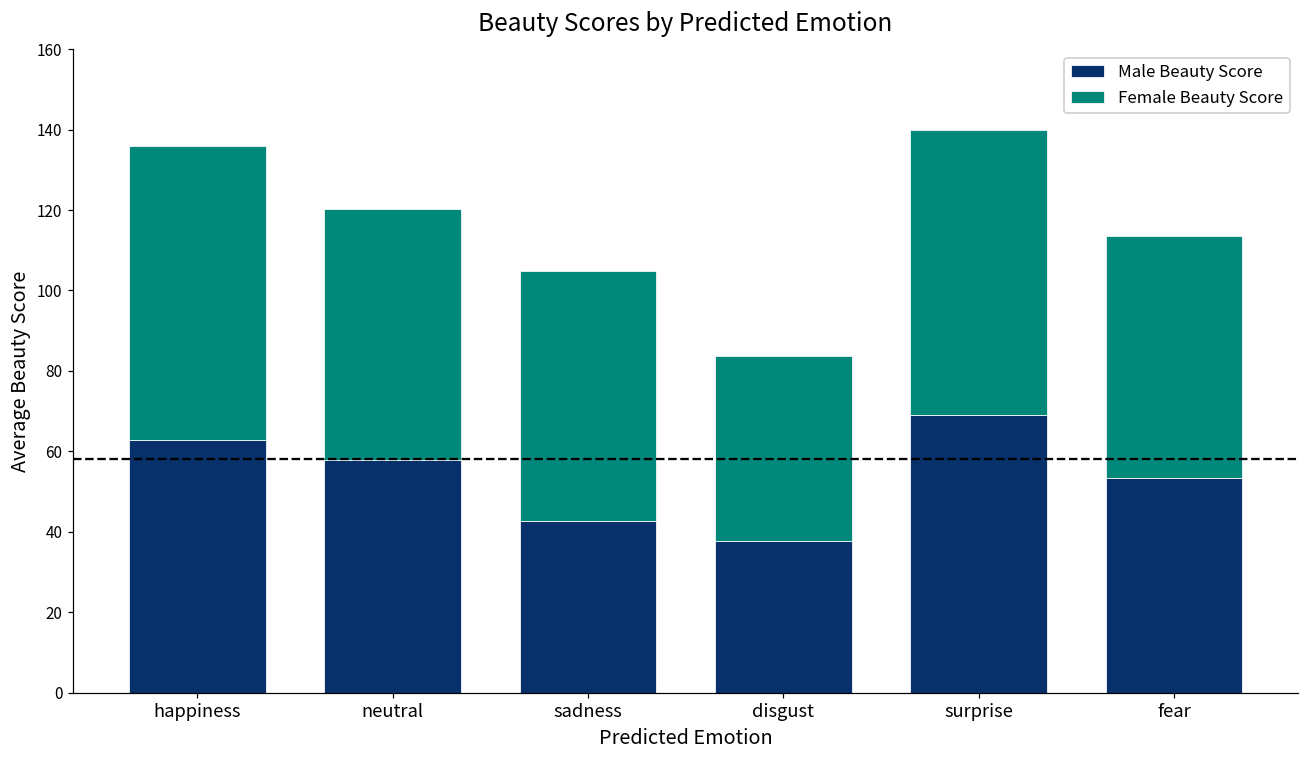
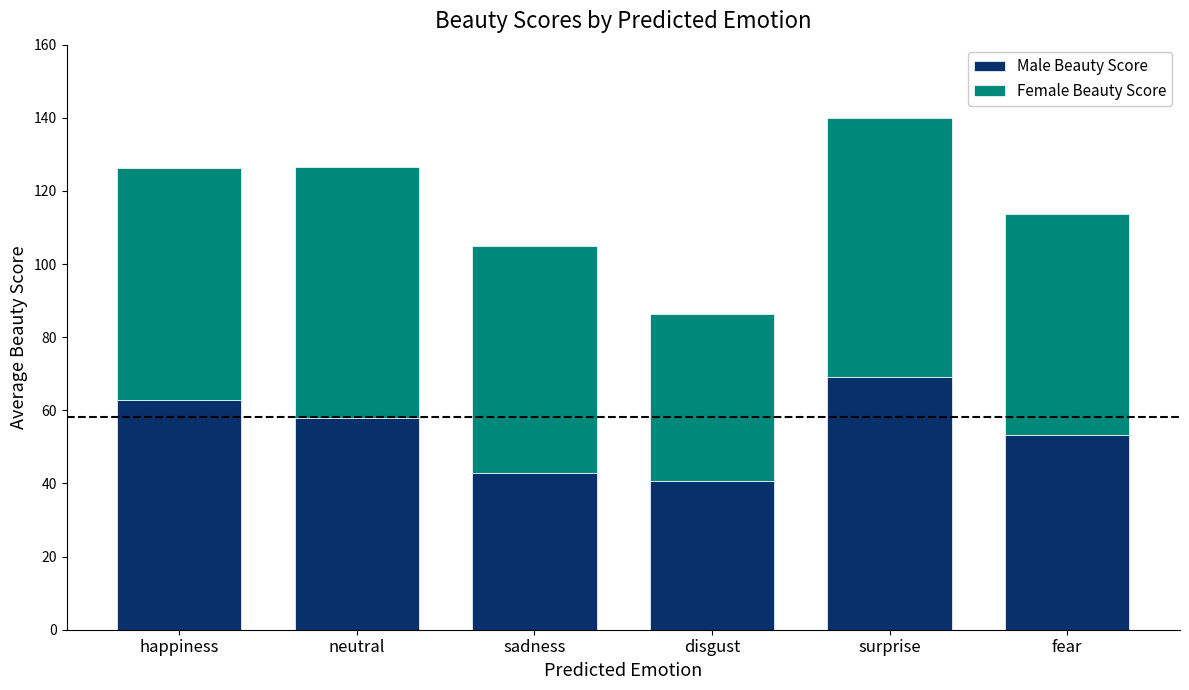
  {
    "Male Beauty Score": {
      "happiness": 63,
      "neutral": 58,
      "sadness": 43,
-     "disgust": 38,
+     "disgust": 41,
      "surprise": 69,
      "fear": 53
    },
    "Female Beauty Score": {
-     "happiness": 73,
-     "neutral": 62,
+     "happiness": 63,
+     "neutral": 69,
      "sadness": 62,
      "disgust": 46,
      "surprise": 71,
      "fear": 60
    }
  }
